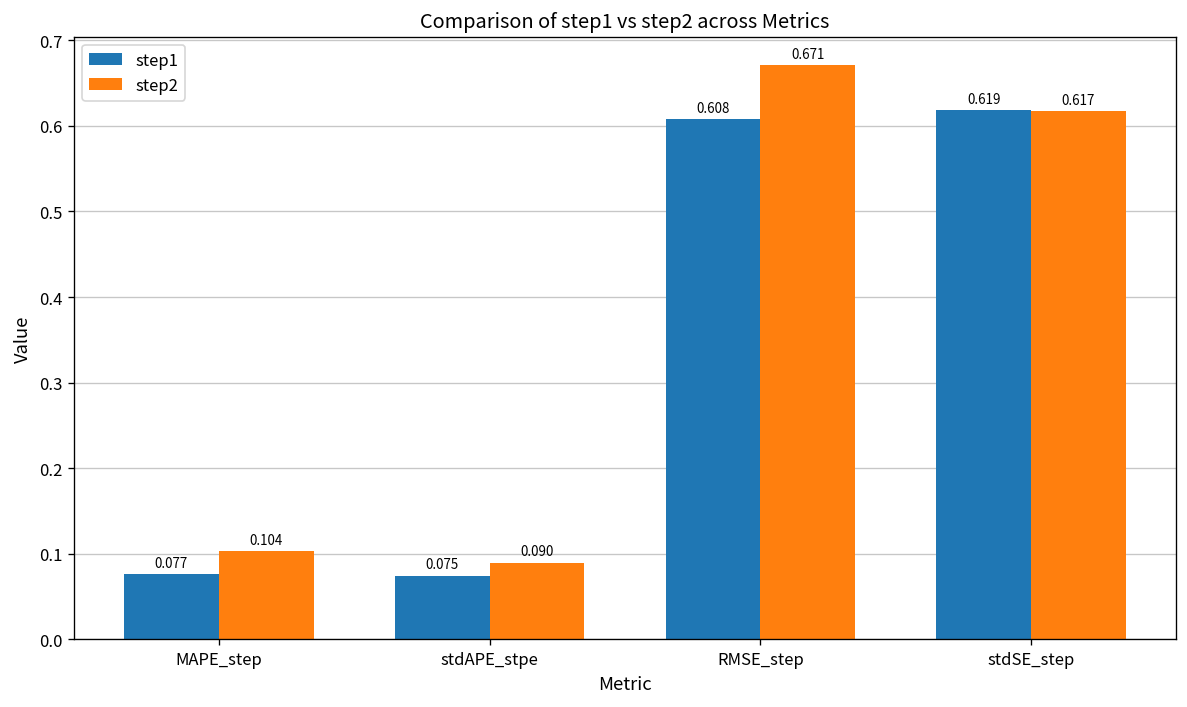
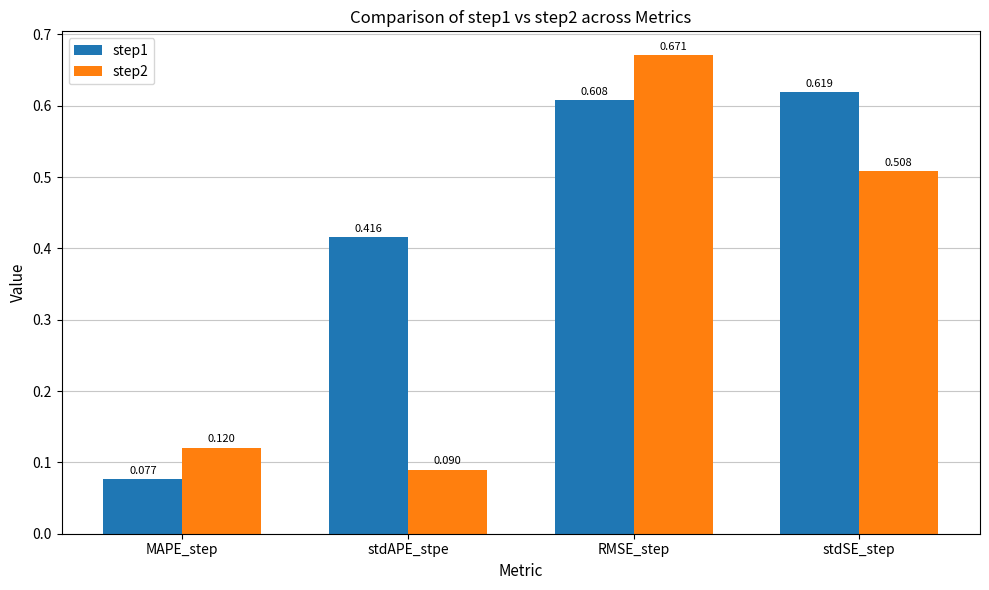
  {
    "step1": {
      "MAPE_step": 0.077,
-     "stdAPE_stpe": 0.075,
+     "stdAPE_stpe": 0.416,
      "RMSE_step": 0.608,
      "stdSE_step": 0.619
    },
    "step2": {
-     "MAPE_step": 0.104,
+     "MAPE_step": 0.120,
      "stdAPE_stpe": 0.090,
      "RMSE_step": 0.671,
-     "stdSE_step": 0.617
+     "stdSE_step": 0.508
    }
  }
